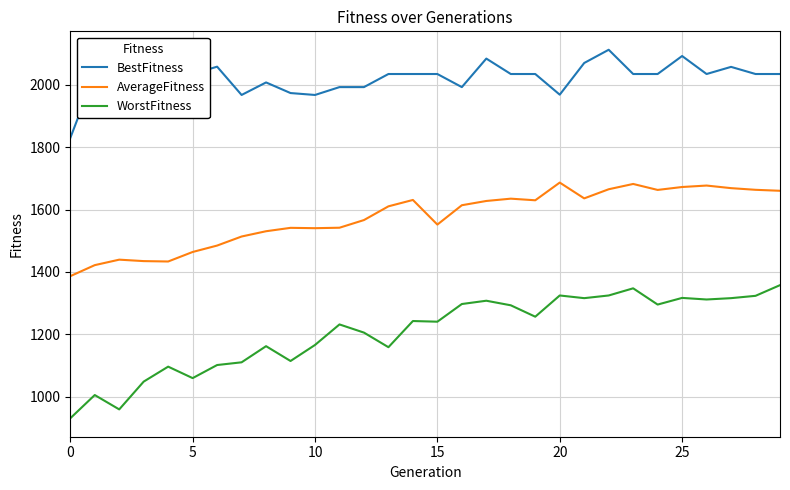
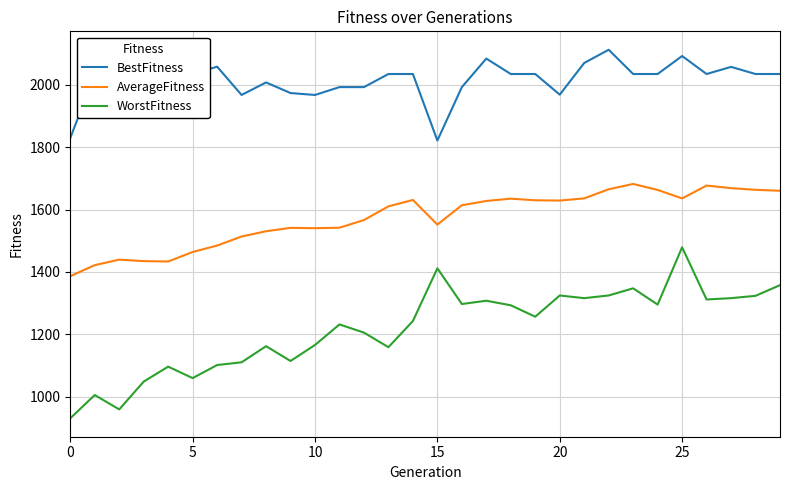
  {
    "BestFitness": {
      "0": 1830,
      "10": 1970,
-     "15": 2030,
+     "15": 1820,
      "20": 1970,
      "25": 2090
    },
    "AverageFitness": {
      "0": 1390,
      "5": 1460,
      "10": 1540,
      "15": 1550,
-     "20": 1690,
-     "25": 1670
+     "20": 1630,
+     "25": 1640
    },
    "WorstFitness": {
      "0": 930,
      "5": 1060,
      "10": 1170,
-     "15": 1240,
+     "15": 1410,
      "20": 1320,
-     "25": 1320
+     "25": 1480
    }
  }
